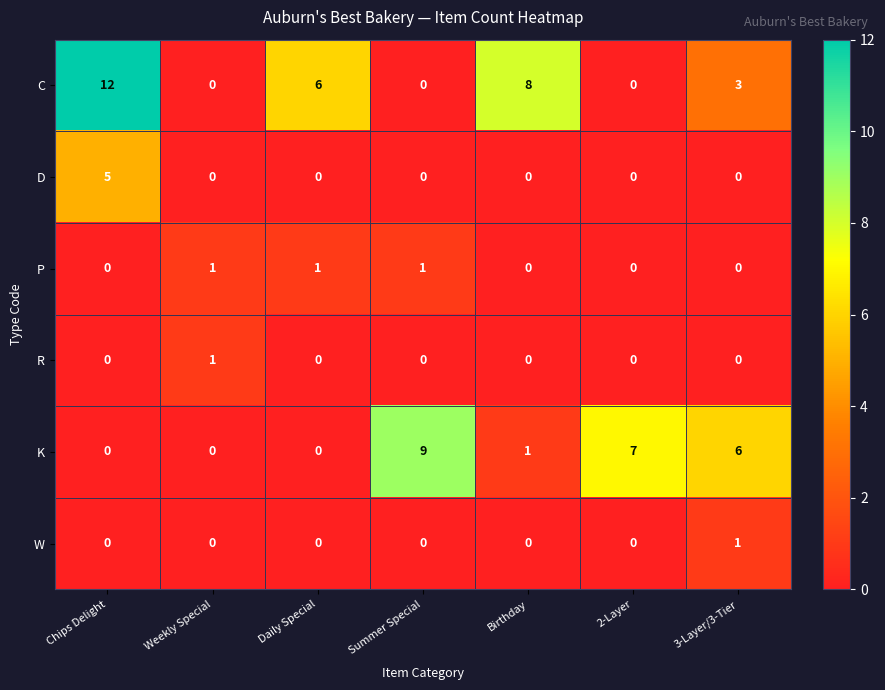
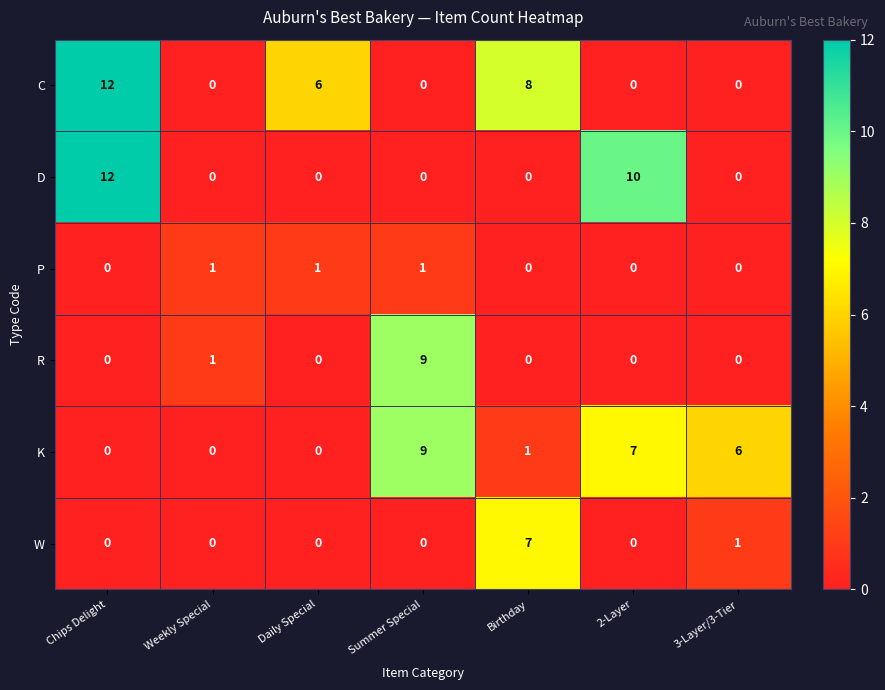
  {
    "C": {
      "Chips Delight": 12,
      "Weekly Special": 0,
      "Daily Special": 6,
      "Summer Special": 0,
      "Birthday": 8,
      "2-Layer": 0,
-     "3-Layer/3-Tier": 3
+     "3-Layer/3-Tier": 0
    },
    "D": {
-     "Chips Delight": 5,
+     "Chips Delight": 12,
      "Weekly Special": 0,
      "Daily Special": 0,
      "Summer Special": 0,
      "Birthday": 0,
-     "2-Layer": 0,
+     "2-Layer": 10,
      "3-Layer/3-Tier": 0
    },
    "P": {
      "Chips Delight": 0,
      "Weekly Special": 1,
      "Daily Special": 1,
      "Summer Special": 1,
      "Birthday": 0,
      "2-Layer": 0,
      "3-Layer/3-Tier": 0
    },
    "R": {
      "Chips Delight": 0,
      "Weekly Special": 1,
      "Daily Special": 0,
-     "Summer Special": 0,
+     "Summer Special": 9,
      "Birthday": 0,
      "2-Layer": 0,
      "3-Layer/3-Tier": 0
    },
    "K": {
      "Chips Delight": 0,
      "Weekly Special": 0,
      "Daily Special": 0,
      "Summer Special": 9,
      "Birthday": 1,
      "2-Layer": 7,
      "3-Layer/3-Tier": 6
    },
    "W": {
      "Chips Delight": 0,
      "Weekly Special": 0,
      "Daily Special": 0,
      "Summer Special": 0,
-     "Birthday": 0,
+     "Birthday": 7,
      "2-Layer": 0,
      "3-Layer/3-Tier": 1
    }
  }
